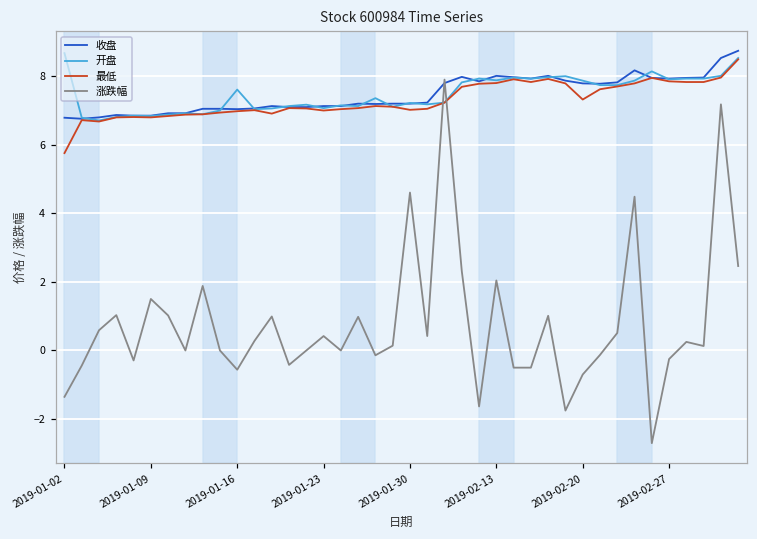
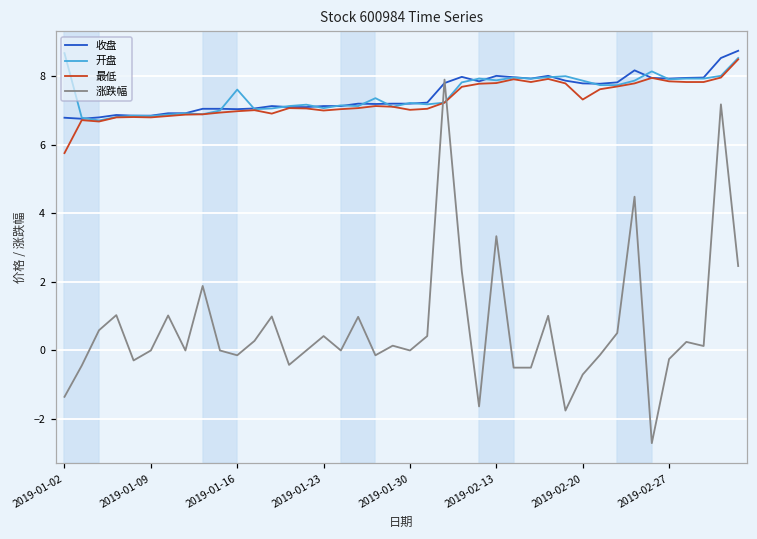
  {
    "收盘": {
      "2019-01-02": 6.8,
      "2019-02-13": 8.0
    },
    "开盘": {
      "2019-01-16": 7.6
    },
    "最低": {
      "2019-01-02": 5.8,
      "2019-01-30": 7.0,
      "2019-02-20": 7.3
    },
    "涨跌幅": {
      "2019-01-02": -1.4,
-     "2019-01-09": 1.5,
-     "2019-01-16": -0.6,
+     "2019-01-09": 0.0,
+     "2019-01-16": -0.1,
      "2019-01-23": 0.4,
-     "2019-01-30": 4.6,
-     "2019-02-13": 2.0,
+     "2019-01-30": 0.0,
+     "2019-02-13": 3.3,
      "2019-02-20": -0.7,
      "2019-02-27": -0.3
    }
  }
